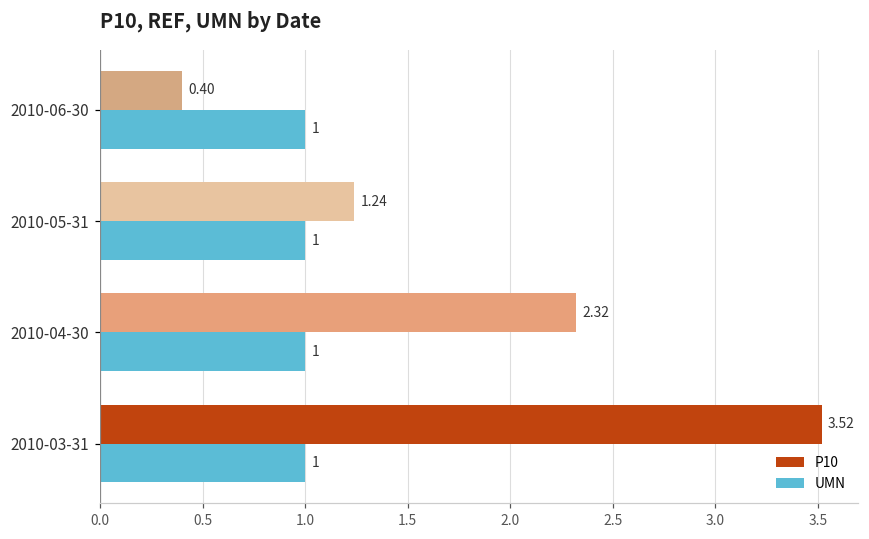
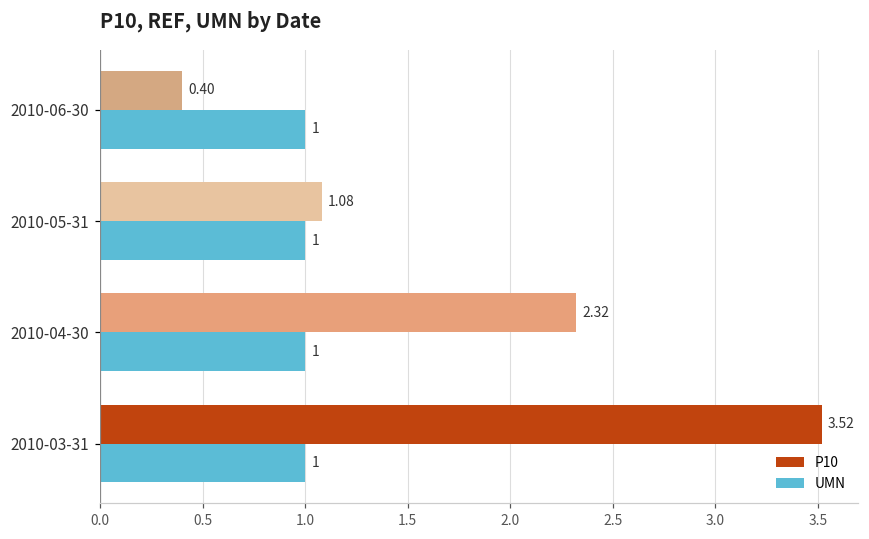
  {
    "P10": {
      "2010-06-30": 0.40,
-     "2010-05-31": 1.24,
+     "2010-05-31": 1.08,
      "2010-04-30": 2.32,
      "2010-03-31": 3.52
    },
    "UMN": {
      "2010-06-30": 1,
      "2010-05-31": 1,
      "2010-04-30": 1,
      "2010-03-31": 1
    }
  }
